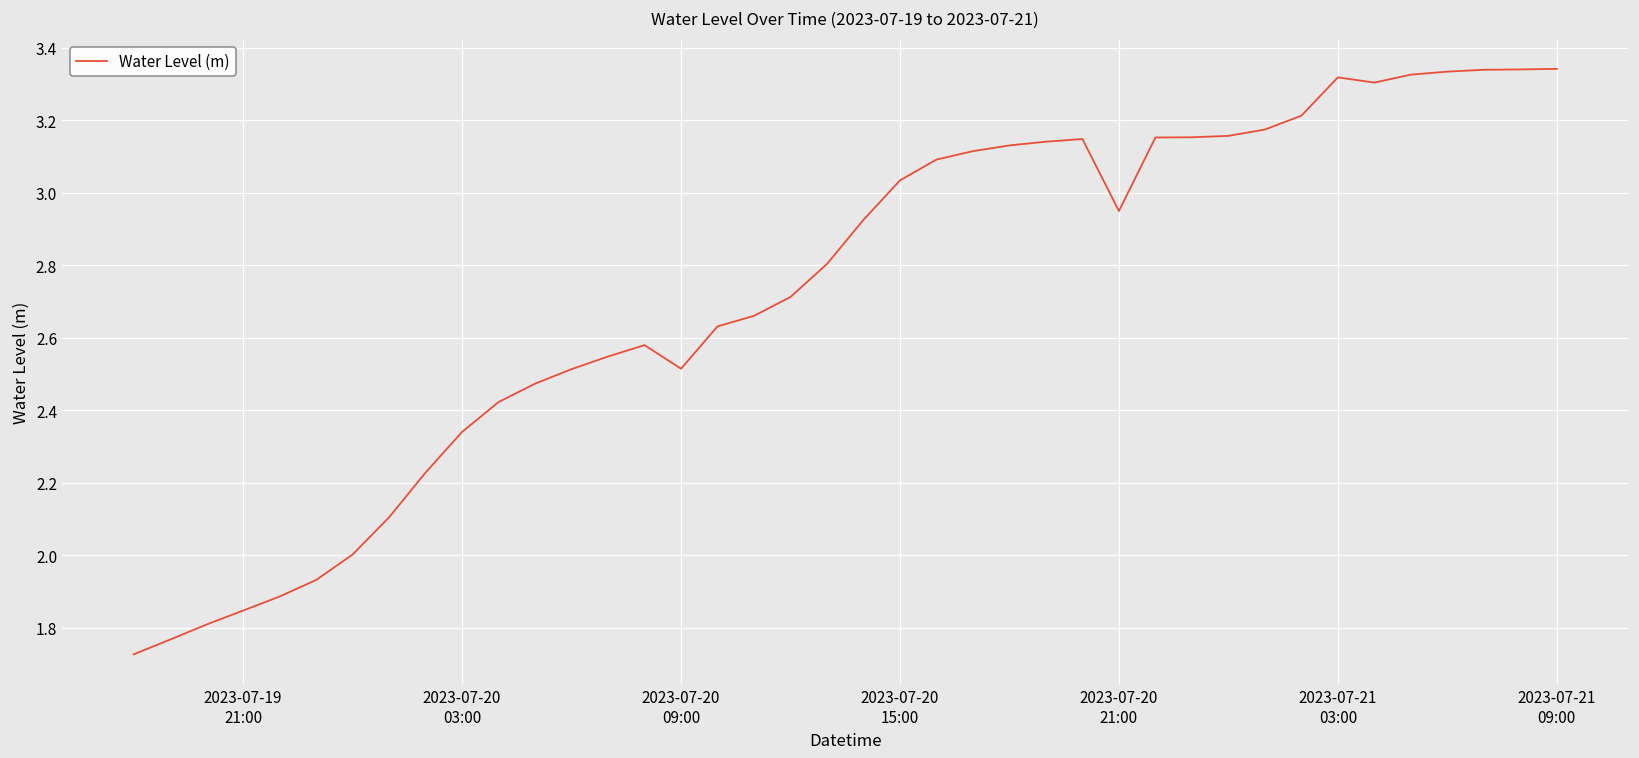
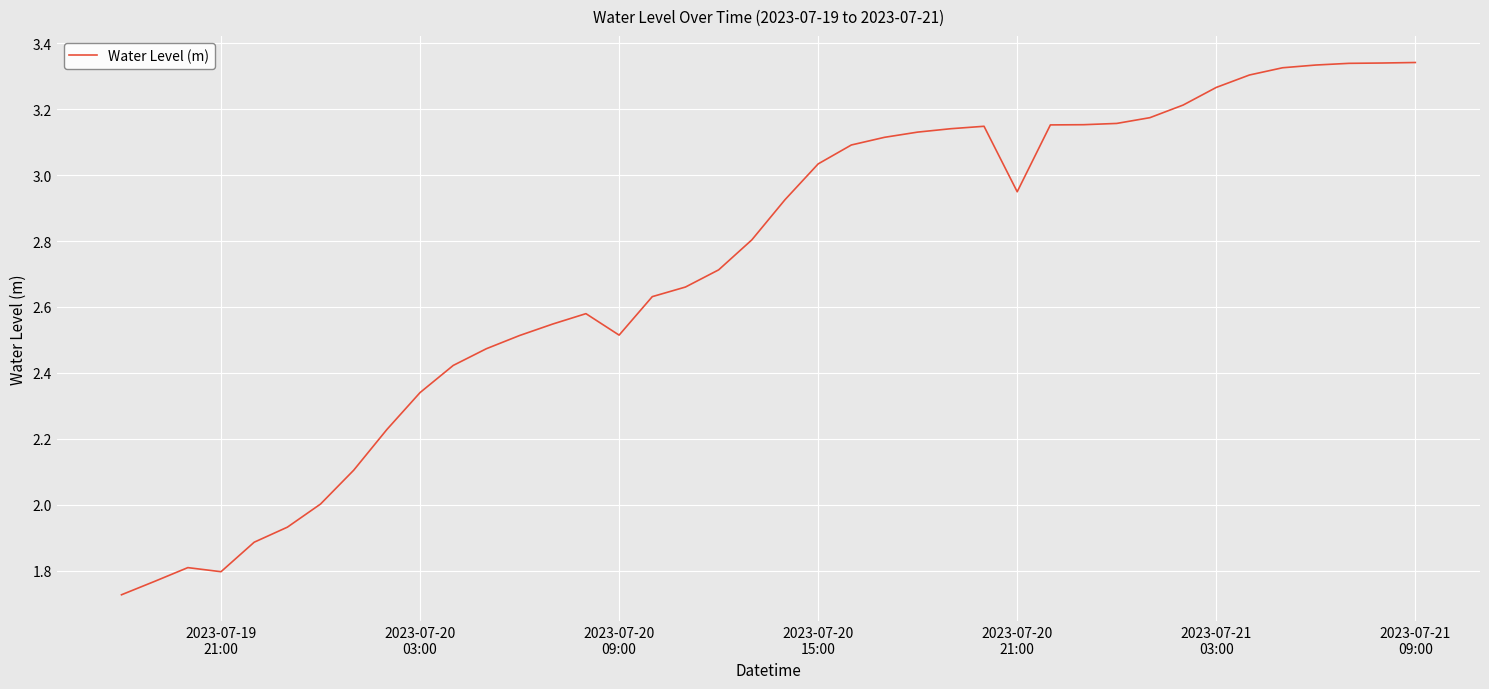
  {
-   "2023-07-19 21:00": 1.85,
+   "2023-07-19 21:00": 1.80,
    "2023-07-20 03:00": 2.34,
    "2023-07-20 09:00": 2.51,
    "2023-07-20 15:00": 3.03,
    "2023-07-20 21:00": 2.95,
-   "2023-07-21 03:00": 3.32,
+   "2023-07-21 03:00": 3.27,
    "2023-07-21 09:00": 3.34
  }
